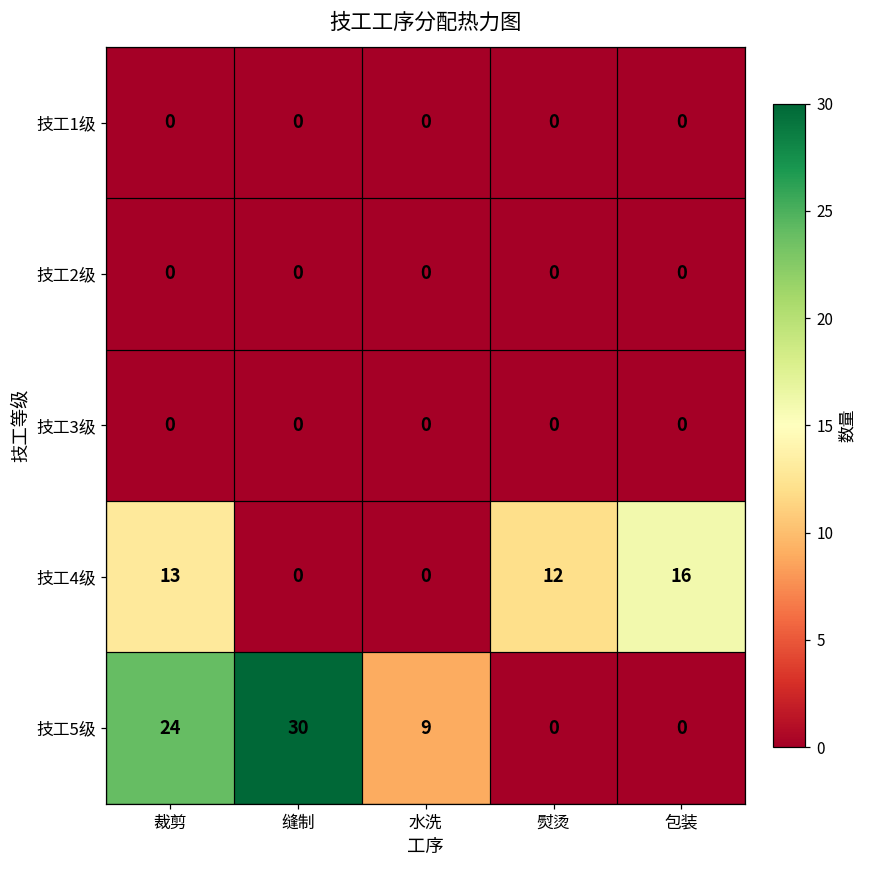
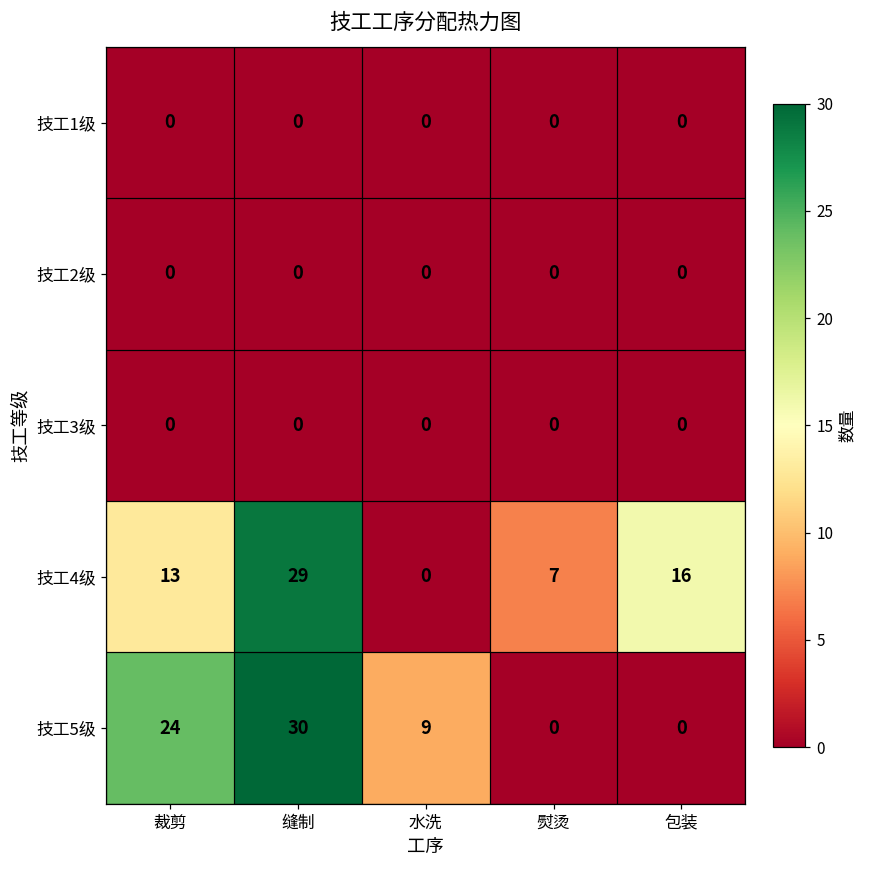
  {
    "技工1级": {
      "裁剪": 0,
      "缝制": 0,
      "水洗": 0,
      "熨烫": 0,
      "包装": 0
    },
    "技工2级": {
      "裁剪": 0,
      "缝制": 0,
      "水洗": 0,
      "熨烫": 0,
      "包装": 0
    },
    "技工3级": {
      "裁剪": 0,
      "缝制": 0,
      "水洗": 0,
      "熨烫": 0,
      "包装": 0
    },
    "技工4级": {
      "裁剪": 13,
-     "缝制": 0,
+     "缝制": 29,
      "水洗": 0,
-     "熨烫": 12,
+     "熨烫": 7,
      "包装": 16
    },
    "技工5级": {
      "裁剪": 24,
      "缝制": 30,
      "水洗": 9,
      "熨烫": 0,
      "包装": 0
    }
  }
